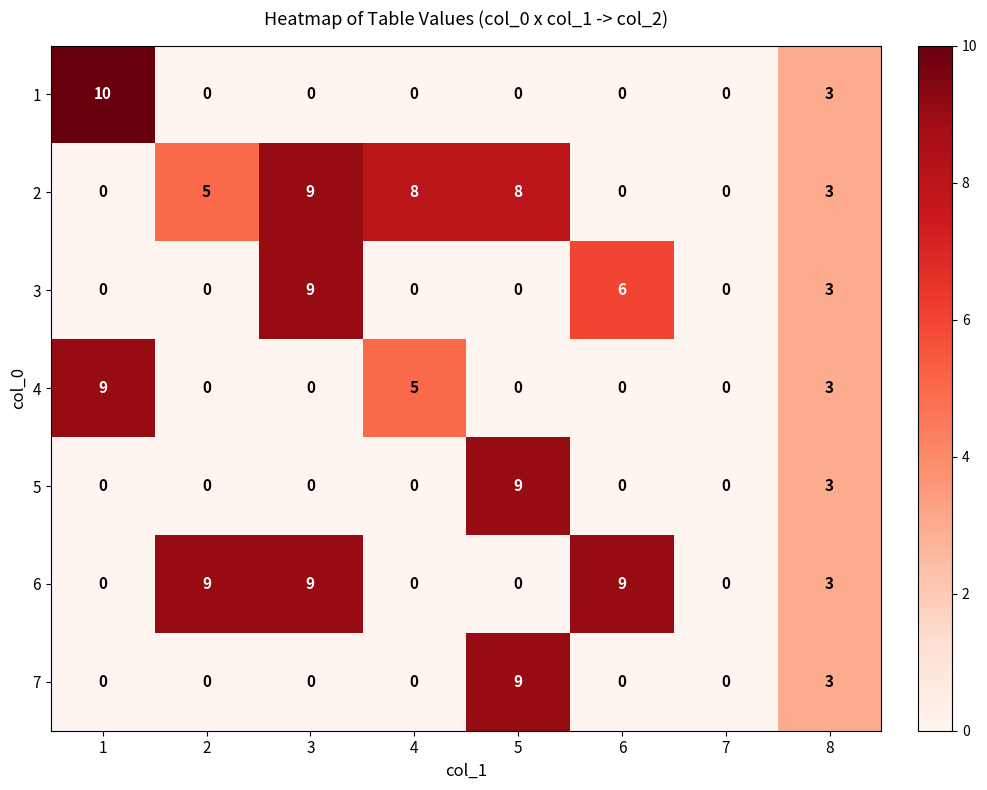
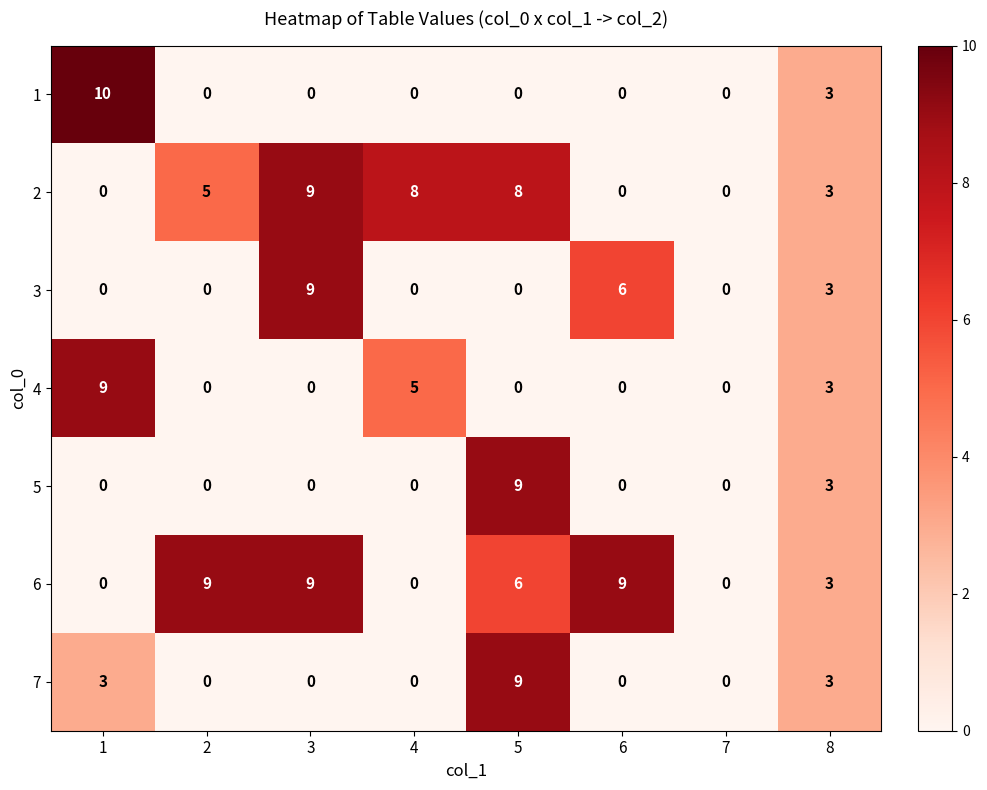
  {
    "1": {
      "1": 10,
      "2": 0,
      "3": 0,
      "4": 0,
      "5": 0,
      "6": 0,
      "7": 0,
      "8": 3
    },
    "2": {
      "1": 0,
      "2": 5,
      "3": 9,
      "4": 8,
      "5": 8,
      "6": 0,
      "7": 0,
      "8": 3
    },
    "3": {
      "1": 0,
      "2": 0,
      "3": 9,
      "4": 0,
      "5": 0,
      "6": 6,
      "7": 0,
      "8": 3
    },
    "4": {
      "1": 9,
      "2": 0,
      "3": 0,
      "4": 5,
      "5": 0,
      "6": 0,
      "7": 0,
      "8": 3
    },
    "5": {
      "1": 0,
      "2": 0,
      "3": 0,
      "4": 0,
      "5": 9,
      "6": 0,
      "7": 0,
      "8": 3
    },
    "6": {
      "1": 0,
      "2": 9,
      "3": 9,
      "4": 0,
-     "5": 0,
+     "5": 6,
      "6": 9,
      "7": 0,
      "8": 3
    },
    "7": {
-     "1": 0,
+     "1": 3,
      "2": 0,
      "3": 0,
      "4": 0,
      "5": 9,
      "6": 0,
      "7": 0,
      "8": 3
    }
  }
